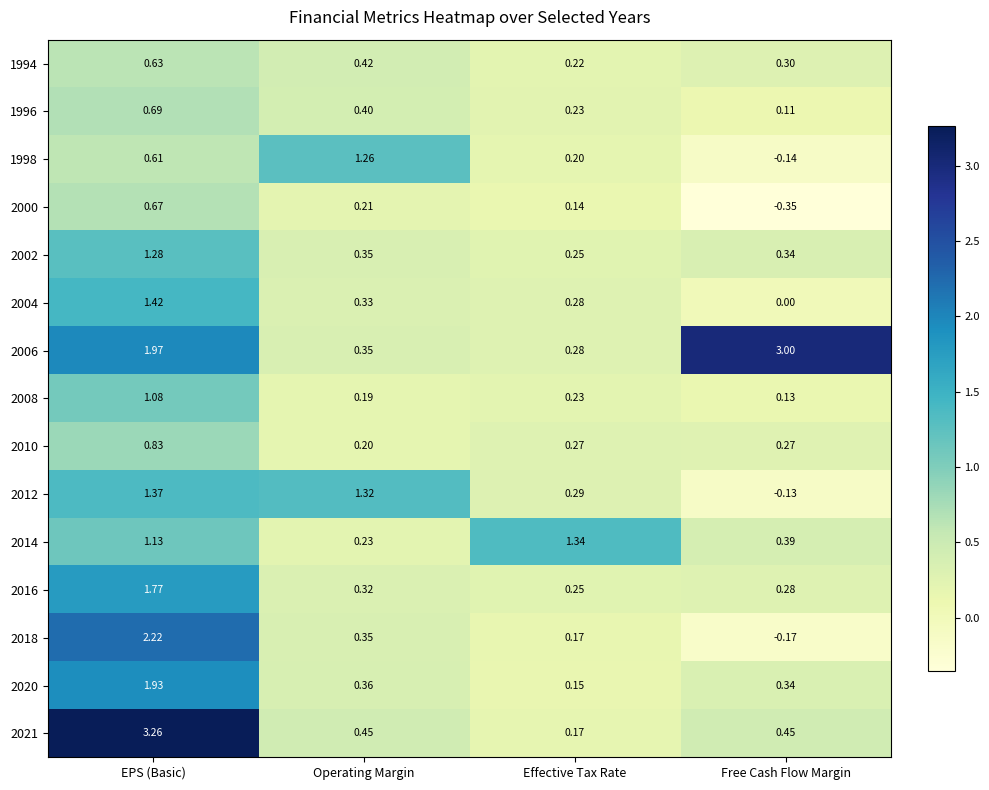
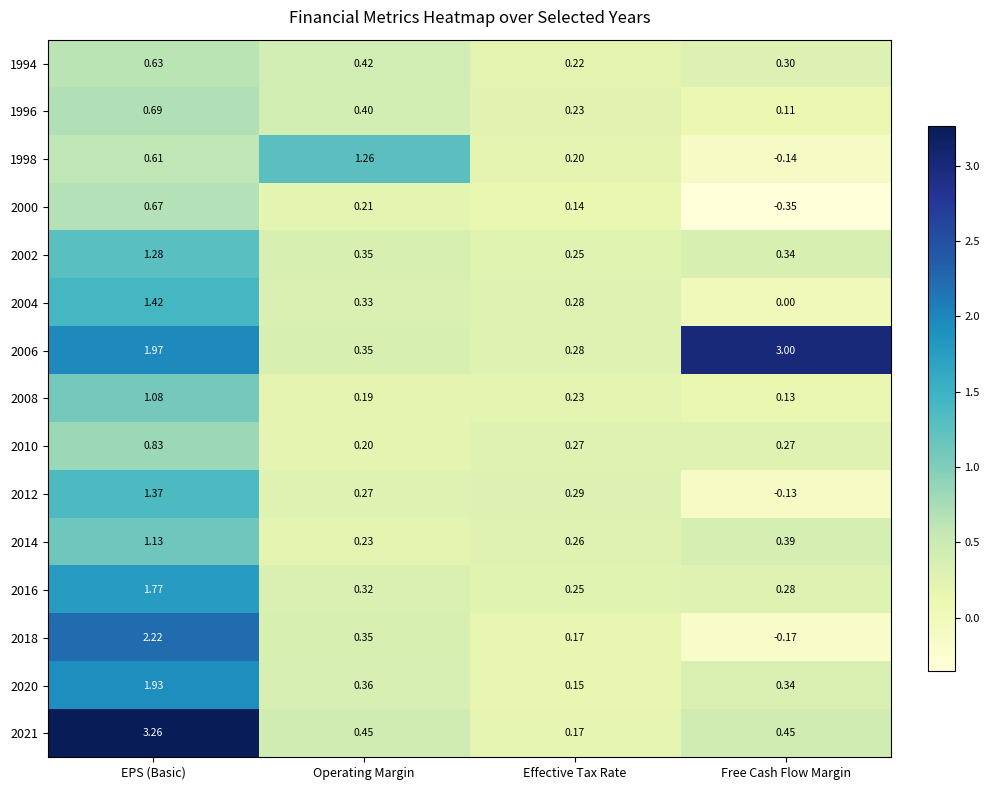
  {
    "1994": {
      "EPS (Basic)": 0.63,
      "Operating Margin": 0.42,
      "Effective Tax Rate": 0.22,
      "Free Cash Flow Margin": 0.30
    },
    "1996": {
      "EPS (Basic)": 0.69,
      "Operating Margin": 0.40,
      "Effective Tax Rate": 0.23,
      "Free Cash Flow Margin": 0.11
    },
    "1998": {
      "EPS (Basic)": 0.61,
      "Operating Margin": 1.26,
      "Effective Tax Rate": 0.20,
      "Free Cash Flow Margin": -0.14
    },
    "2000": {
      "EPS (Basic)": 0.67,
      "Operating Margin": 0.21,
      "Effective Tax Rate": 0.14,
      "Free Cash Flow Margin": -0.35
    },
    "2002": {
      "EPS (Basic)": 1.28,
      "Operating Margin": 0.35,
      "Effective Tax Rate": 0.25,
      "Free Cash Flow Margin": 0.34
    },
    "2004": {
      "EPS (Basic)": 1.42,
      "Operating Margin": 0.33,
      "Effective Tax Rate": 0.28,
      "Free Cash Flow Margin": 0.00
    },
    "2006": {
      "EPS (Basic)": 1.97,
      "Operating Margin": 0.35,
      "Effective Tax Rate": 0.28,
      "Free Cash Flow Margin": 3.00
    },
    "2008": {
      "EPS (Basic)": 1.08,
      "Operating Margin": 0.19,
      "Effective Tax Rate": 0.23,
      "Free Cash Flow Margin": 0.13
    },
    "2010": {
      "EPS (Basic)": 0.83,
      "Operating Margin": 0.20,
      "Effective Tax Rate": 0.27,
      "Free Cash Flow Margin": 0.27
    },
    "2012": {
      "EPS (Basic)": 1.37,
-     "Operating Margin": 1.32,
+     "Operating Margin": 0.27,
      "Effective Tax Rate": 0.29,
      "Free Cash Flow Margin": -0.13
    },
    "2014": {
      "EPS (Basic)": 1.13,
      "Operating Margin": 0.23,
-     "Effective Tax Rate": 1.34,
+     "Effective Tax Rate": 0.26,
      "Free Cash Flow Margin": 0.39
    },
    "2016": {
      "EPS (Basic)": 1.77,
      "Operating Margin": 0.32,
      "Effective Tax Rate": 0.25,
      "Free Cash Flow Margin": 0.28
    },
    "2018": {
      "EPS (Basic)": 2.22,
      "Operating Margin": 0.35,
      "Effective Tax Rate": 0.17,
      "Free Cash Flow Margin": -0.17
    },
    "2020": {
      "EPS (Basic)": 1.93,
      "Operating Margin": 0.36,
      "Effective Tax Rate": 0.15,
      "Free Cash Flow Margin": 0.34
    },
    "2021": {
      "EPS (Basic)": 3.26,
      "Operating Margin": 0.45,
      "Effective Tax Rate": 0.17,
      "Free Cash Flow Margin": 0.45
    }
  }
